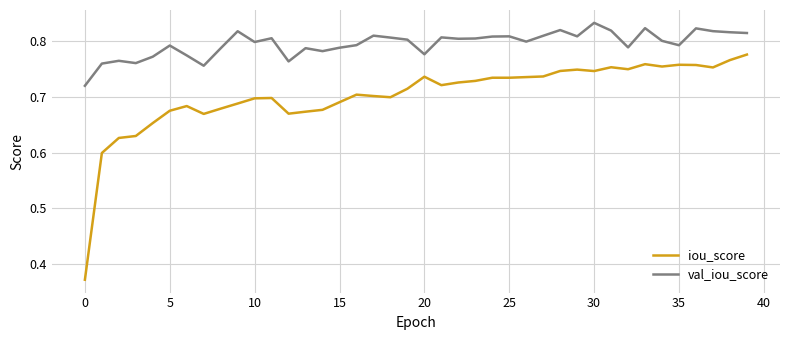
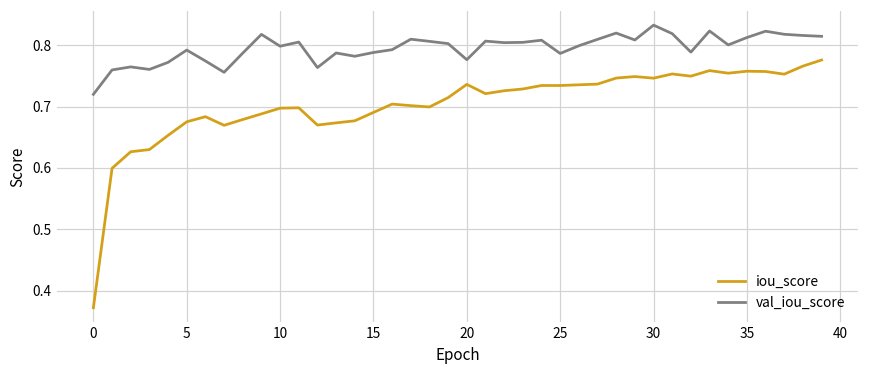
  {
    "iou_score": {
      "0": 0.37,
      "5": 0.68,
      "10": 0.70,
      "15": 0.69,
      "20": 0.74,
      "25": 0.73,
      "30": 0.75,
      "35": 0.76
    },
    "val_iou_score": {
      "0": 0.72,
      "5": 0.79,
      "10": 0.80,
      "15": 0.79,
      "20": 0.78,
-     "25": 0.81,
+     "25": 0.79,
      "30": 0.83,
-     "35": 0.79
+     "35": 0.81
    }
  }
